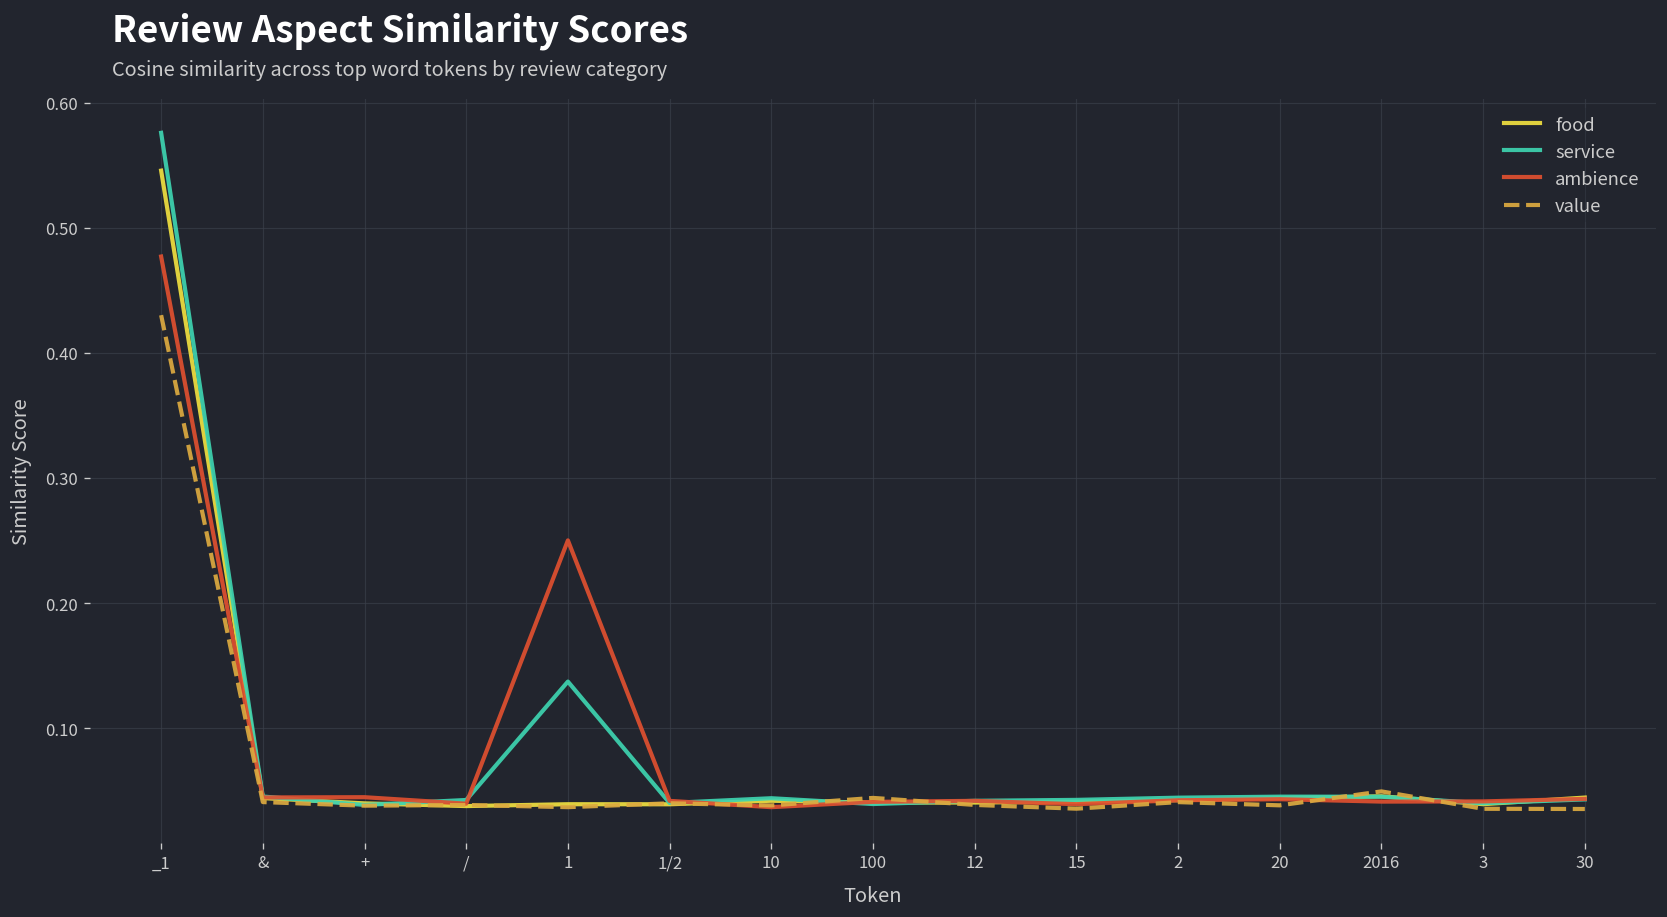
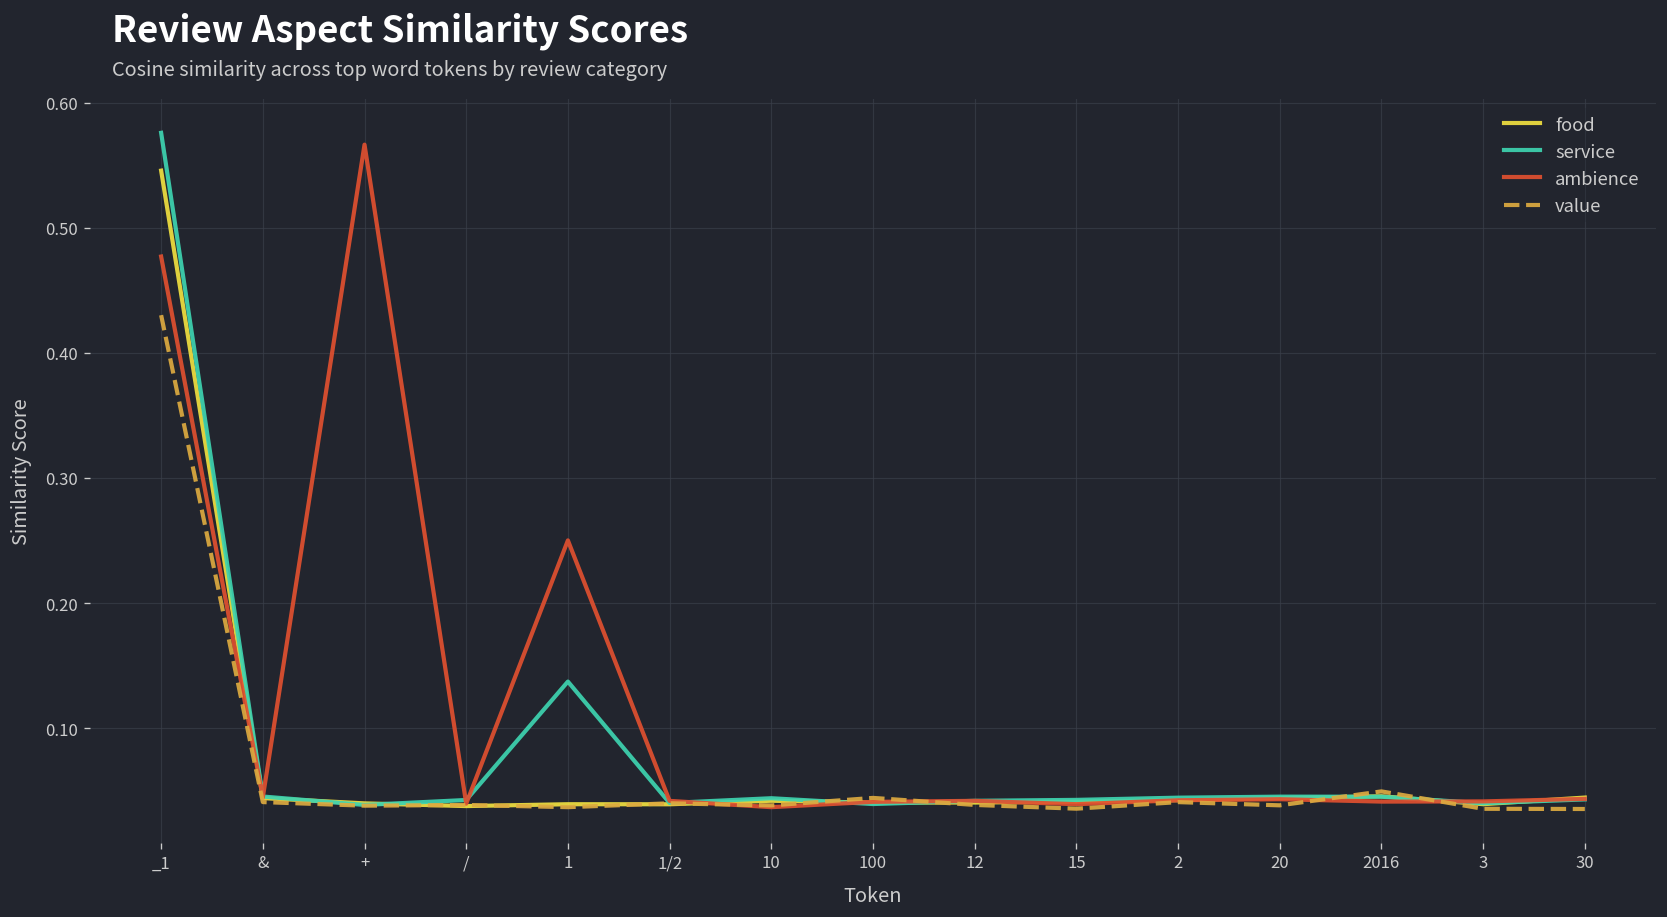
  {
    "service": {
      "_1": 0.576,
      "/": 0.043,
      "1": 0.137
    },
    "ambience": {
      "_1": 0.477,
-     "+": 0.045,
+     "+": 0.567,
      "1": 0.250,
      "2016": 0.041
    }
  }
